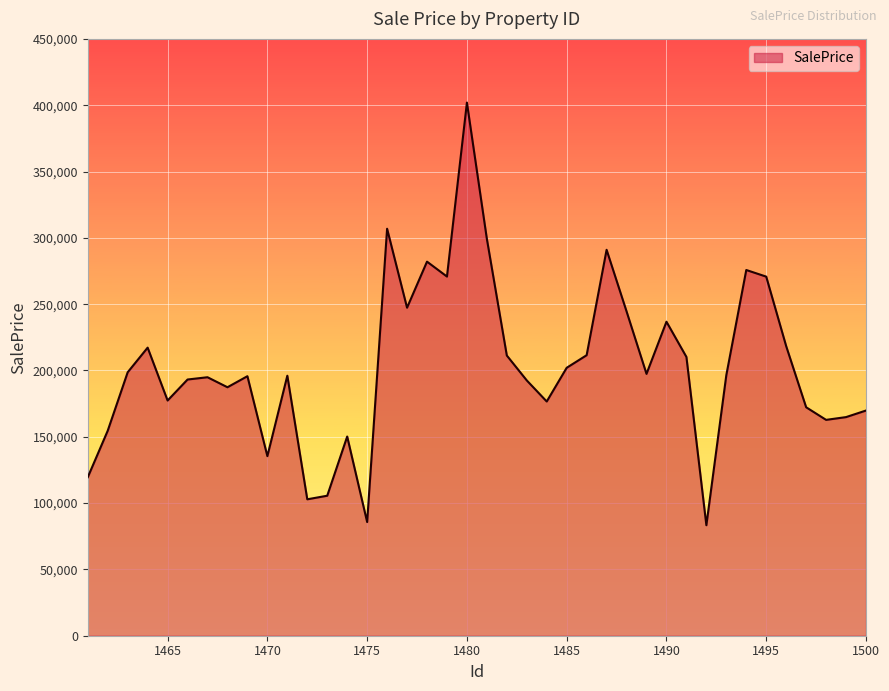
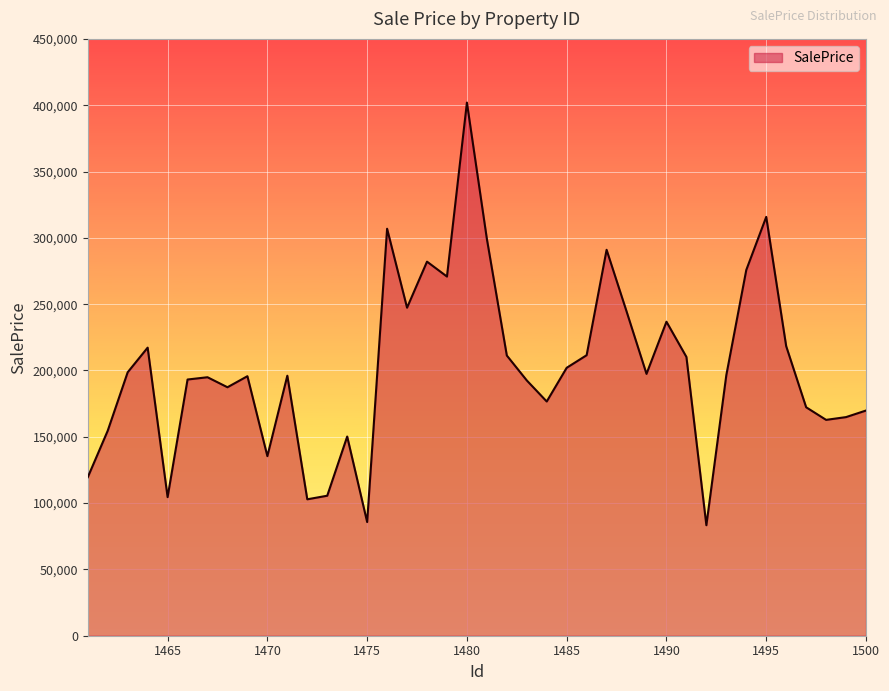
  {
-   "1465": "177,000",
+   "1465": "104,000",
    "1470": "135,000",
    "1475": "86,000",
    "1480": "402,000",
    "1485": "202,000",
    "1490": "237,000",
-   "1495": "271,000",
+   "1495": "316,000",
    "1500": "170,000"
  }
